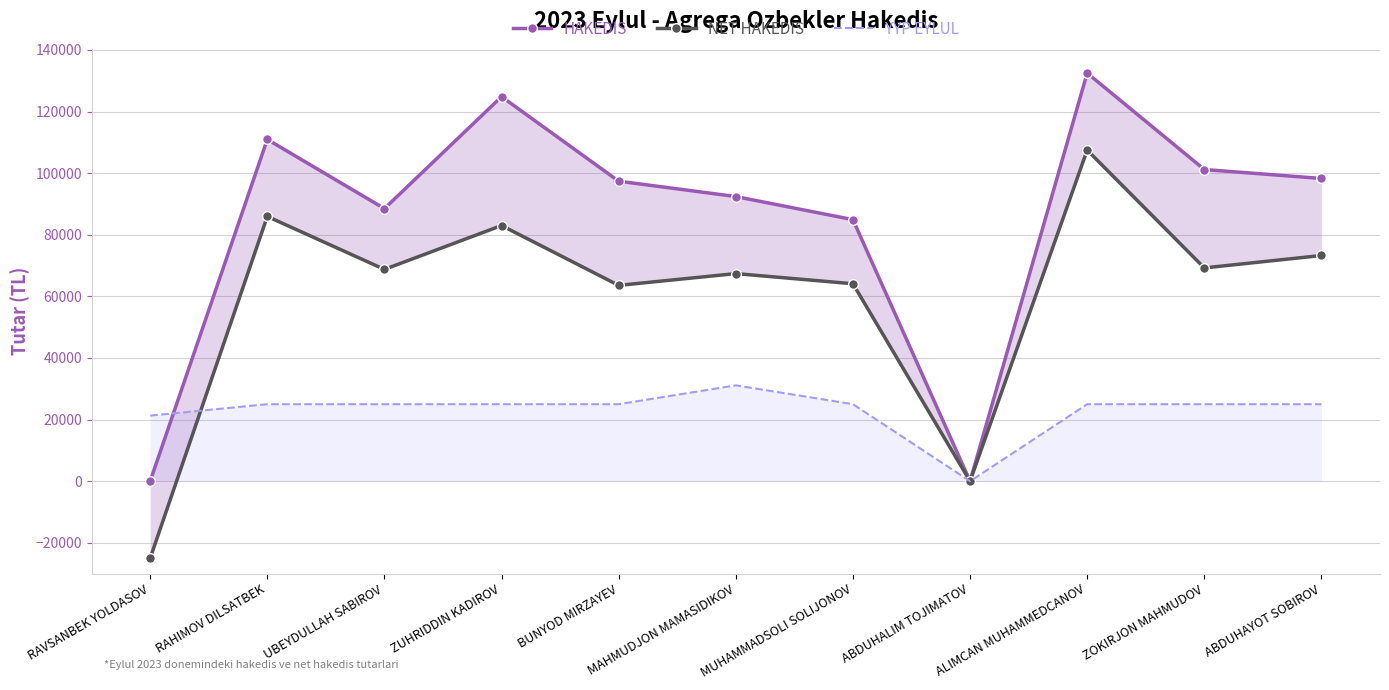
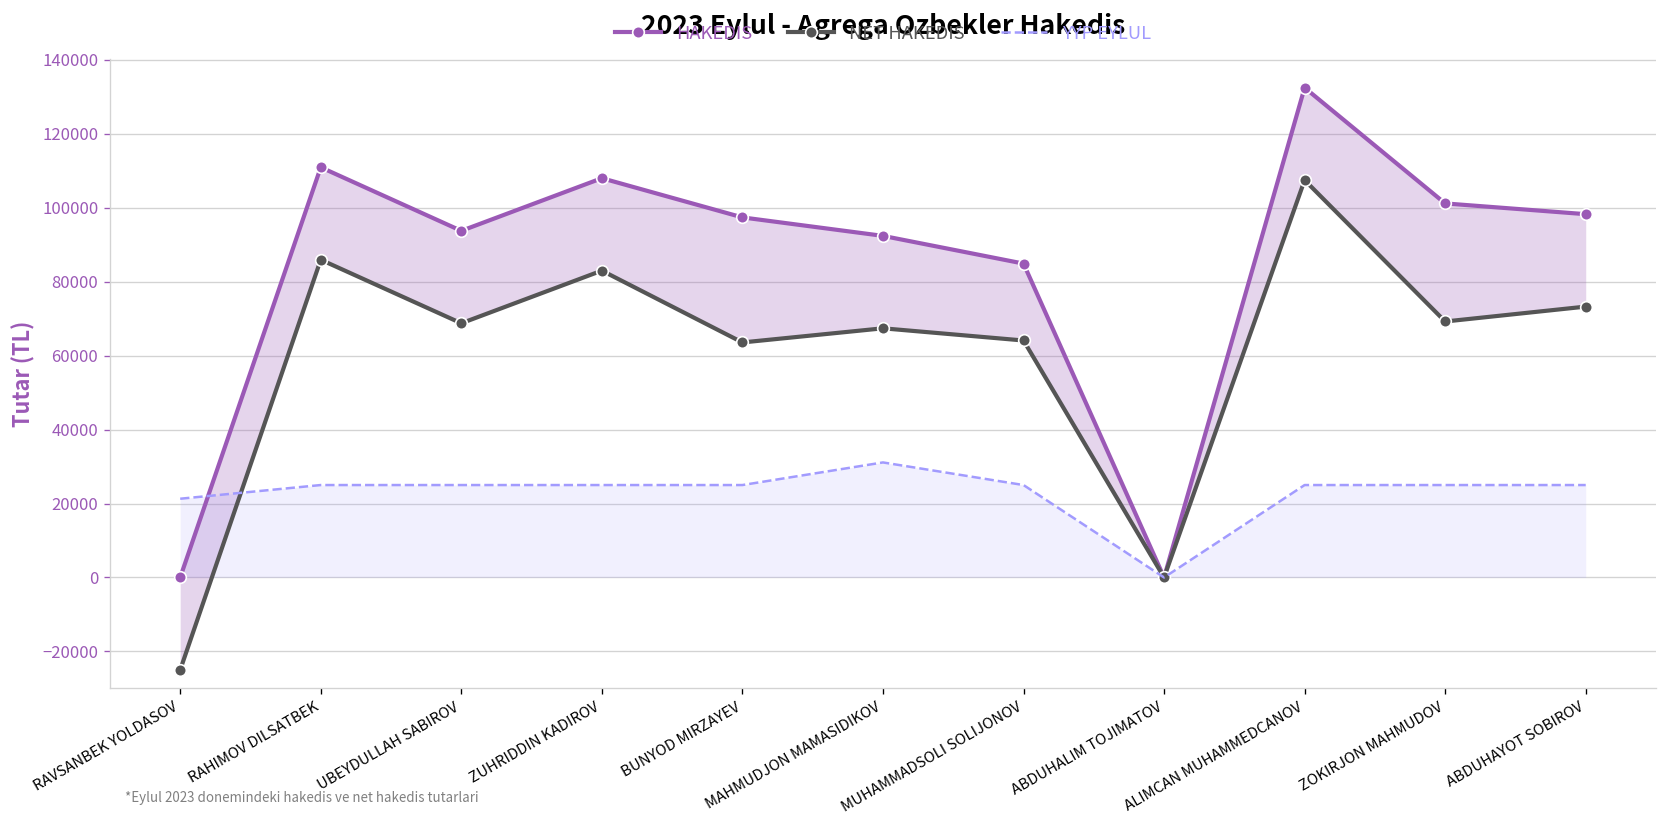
  {
    "HAKEDIS": {
      "RAVSANBEK YOLDASOV": 0,
      "RAHIMOV DILSATBEK": 111000,
-     "UBEYDULLAH SABIROV": 88000,
-     "ZUHRIDDIN KADIROV": 125000,
+     "UBEYDULLAH SABIROV": 94000,
+     "ZUHRIDDIN KADIROV": 108000,
      "BUNYOD MIRZAYEV": 97000,
      "MAHMUDJON MAMASIDIKOV": 92000,
      "MUHAMMADSOLI SOLIJONOV": 85000,
      "ALIMCAN MUHAMMEDCANOV": 132000,
      "ZOKIRJON MAHMUDOV": 101000,
      "ABDUHAYOT SOBIROV": 98000
    },
    "NET HAKEDIS": {
      "RAVSANBEK YOLDASOV": -25000,
      "RAHIMOV DILSATBEK": 86000,
      "UBEYDULLAH SABIROV": 69000,
      "ZUHRIDDIN KADIROV": 83000,
      "BUNYOD MIRZAYEV": 64000,
      "MAHMUDJON MAMASIDIKOV": 67000,
      "MUHAMMADSOLI SOLIJONOV": 64000,
      "ALIMCAN MUHAMMEDCANOV": 107000,
      "ZOKIRJON MAHMUDOV": 69000,
      "ABDUHAYOT SOBIROV": 73000
    },
    "YYP EYLUL": {
      "RAVSANBEK YOLDASOV": 21000,
      "RAHIMOV DILSATBEK": 25000,
      "UBEYDULLAH SABIROV": 25000,
      "ZUHRIDDIN KADIROV": 25000,
      "BUNYOD MIRZAYEV": 25000,
      "MAHMUDJON MAMASIDIKOV": 31000,
      "MUHAMMADSOLI SOLIJONOV": 25000,
      "ALIMCAN MUHAMMEDCANOV": 25000,
      "ZOKIRJON MAHMUDOV": 25000,
      "ABDUHAYOT SOBIROV": 25000
    }
  }
